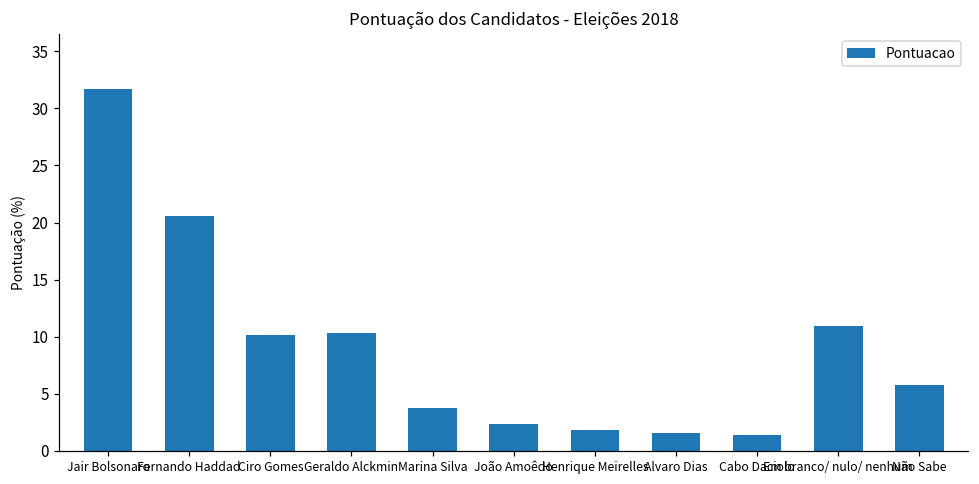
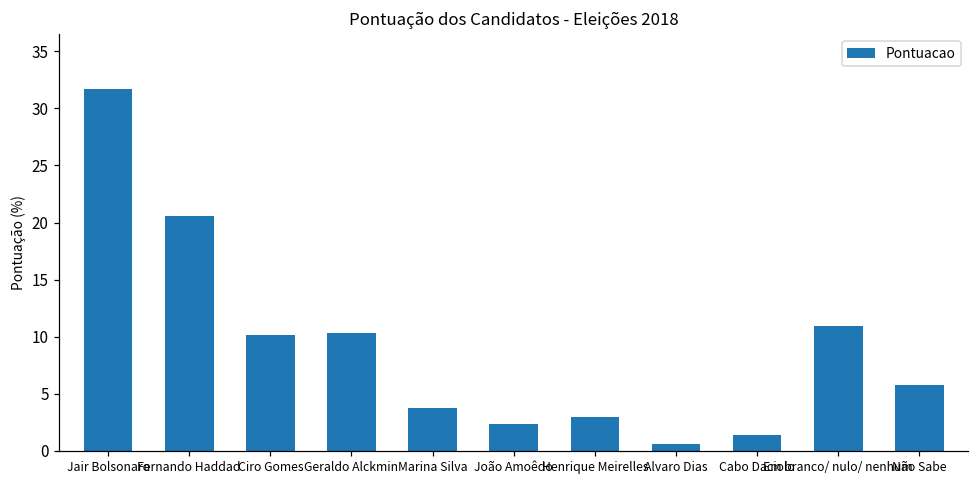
  {
    "Jair Bolsonaro": 31.7,
    "Fernando Haddad": 20.6,
    "Ciro Gomes": 10.1,
    "Geraldo Alckmin": 10.3,
    "Marina Silva": 3.8,
-   "Henrique Meirelles": 1.8,
-   "Alvaro Dias": 1.6
+   "Henrique Meirelles": 3.0,
+   "Alvaro Dias": 0.6
  }
